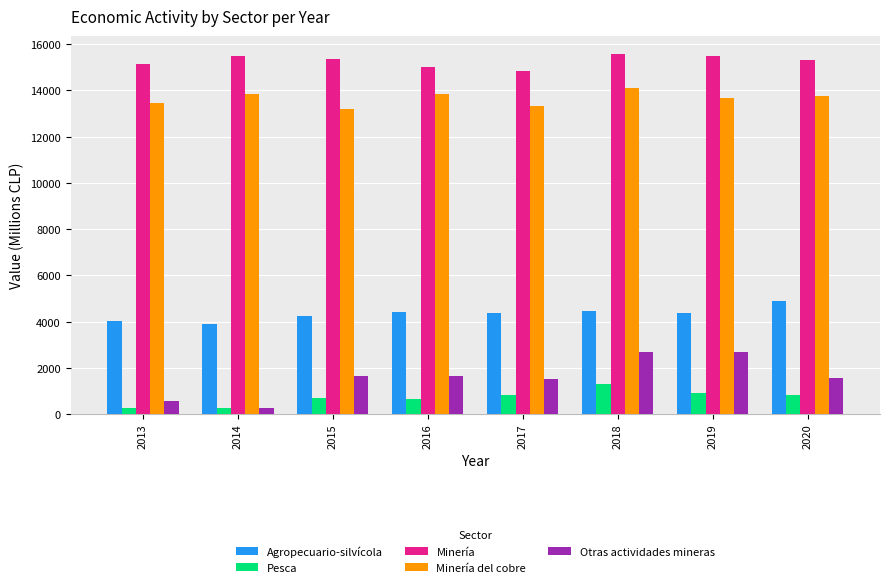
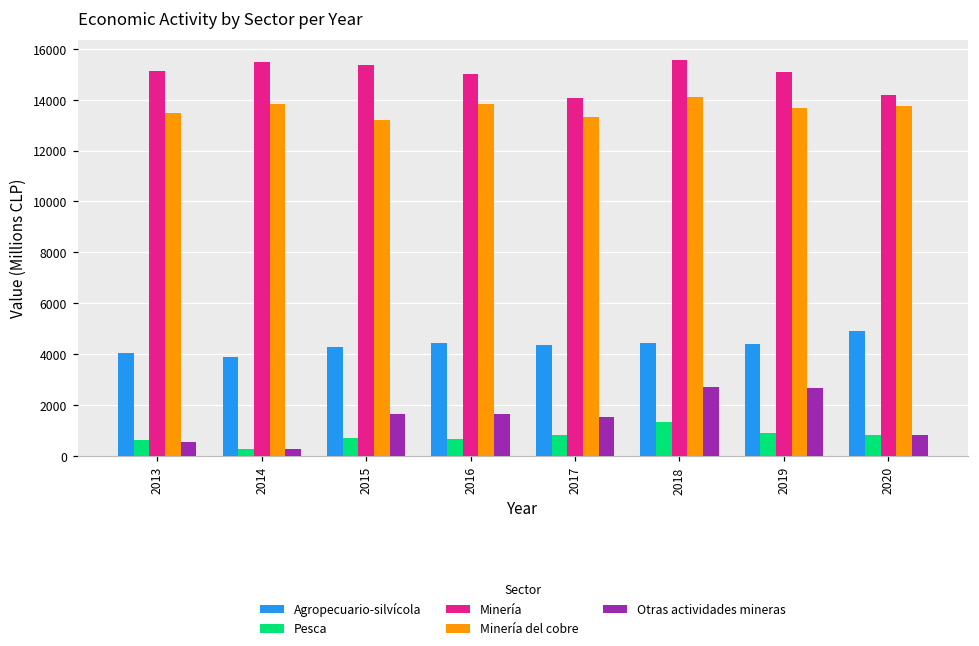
  {
    "Agropecuario-silvícola": {
      "2013": 4000,
      "2014": 3900,
      "2015": 4300,
      "2016": 4400,
      "2017": 4400,
      "2018": 4400,
      "2019": 4400,
      "2020": 4900
    },
    "Pesca": {
-     "2013": 300,
+     "2013": 600,
      "2014": 300,
      "2015": 700,
      "2016": 700,
      "2017": 800,
      "2018": 1300,
      "2019": 900,
      "2020": 800
    },
    "Minería": {
      "2013": 15100,
      "2014": 15500,
      "2015": 15300,
      "2016": 15000,
-     "2017": 14800,
+     "2017": 14100,
      "2018": 15600,
-     "2019": 15500,
-     "2020": 15300
+     "2019": 15100,
+     "2020": 14200
    },
    "Minería del cobre": {
      "2013": 13500,
      "2014": 13800,
      "2015": 13200,
      "2016": 13800,
      "2017": 13300,
      "2018": 14100,
      "2019": 13700,
      "2020": 13700
    },
    "Otras actividades mineras": {
      "2013": 500,
      "2014": 300,
      "2015": 1600,
      "2016": 1600,
      "2017": 1500,
      "2018": 2700,
      "2019": 2700,
-     "2020": 1600
+     "2020": 800
    }
  }
